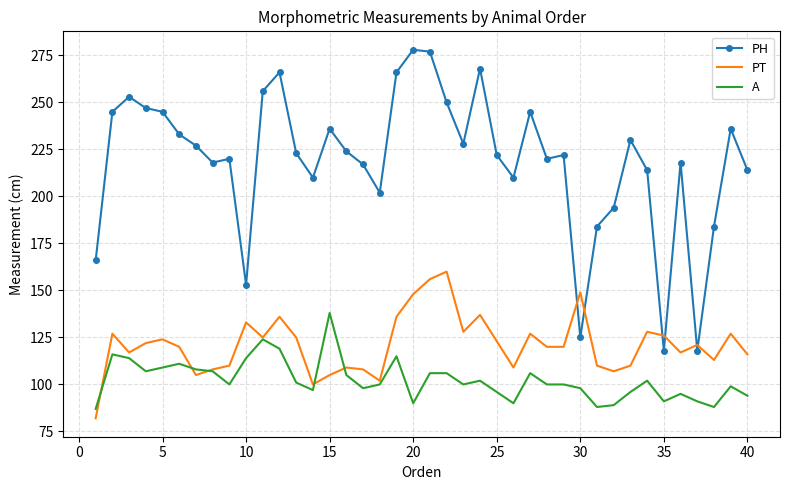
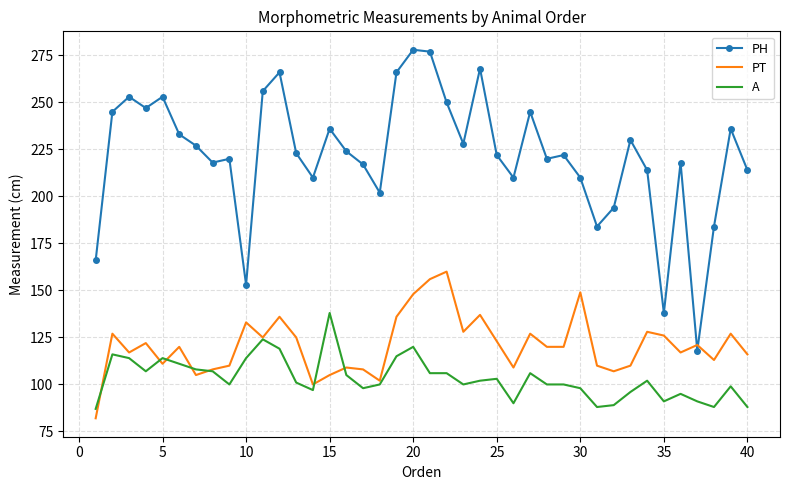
  {
    "PH": {
-     "5": 245,
+     "5": 253,
      "10": 153,
      "15": 236,
      "20": 278,
      "25": 222,
-     "30": 125,
-     "35": 118,
+     "30": 210,
+     "35": 138,
      "40": 214
    },
    "PT": {
-     "5": 124,
+     "5": 111,
      "10": 133,
      "15": 105,
      "20": 148,
      "25": 123,
      "30": 149,
      "35": 126,
      "40": 116
    },
    "A": {
-     "5": 109,
+     "5": 114,
      "10": 114,
      "15": 138,
-     "20": 90,
-     "25": 96,
+     "20": 120,
+     "25": 103,
      "30": 98,
      "35": 91,
-     "40": 94
+     "40": 88
    }
  }
